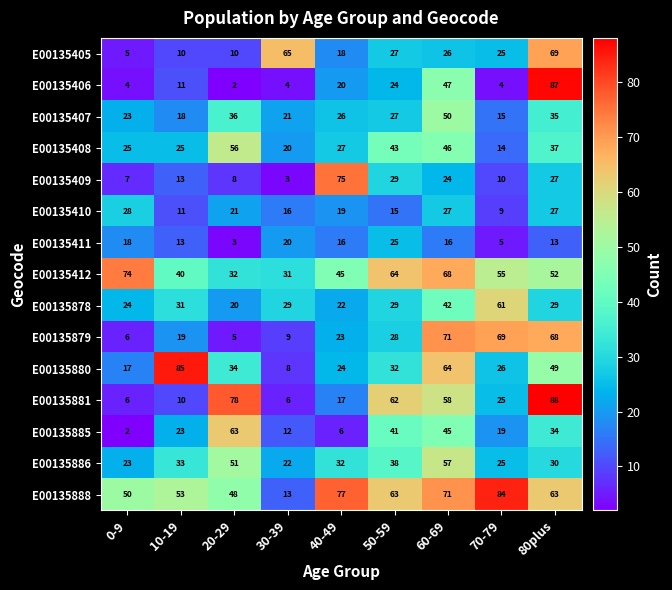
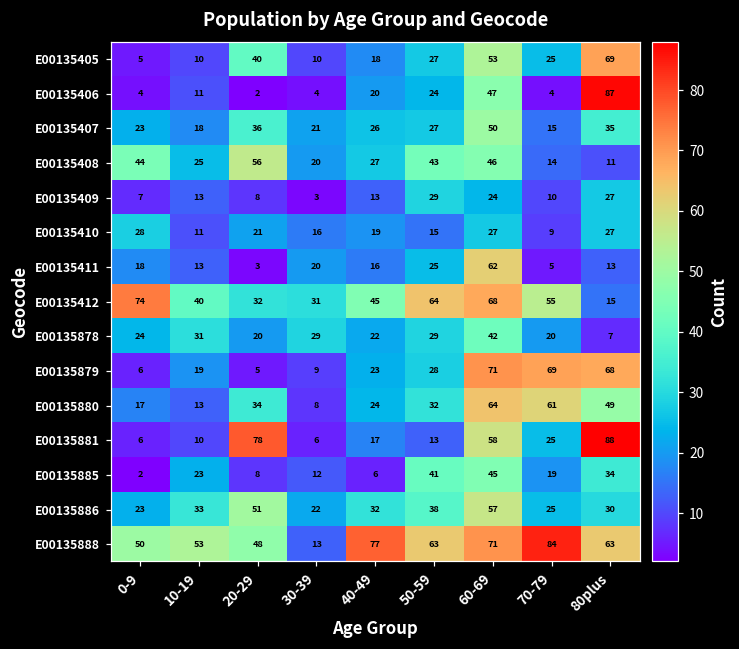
  {
    "E00135405": {
      "0-9": 5,
      "10-19": 10,
-     "20-29": 10,
-     "30-39": 65,
+     "20-29": 40,
+     "30-39": 10,
      "40-49": 18,
      "50-59": 27,
-     "60-69": 26,
+     "60-69": 53,
      "70-79": 25,
      "80plus": 69
    },
    "E00135406": {
      "0-9": 4,
      "10-19": 11,
      "20-29": 2,
      "30-39": 4,
      "40-49": 20,
      "50-59": 24,
      "60-69": 47,
      "70-79": 4,
      "80plus": 87
    },
    "E00135407": {
      "0-9": 23,
      "10-19": 18,
      "20-29": 36,
      "30-39": 21,
      "40-49": 26,
      "50-59": 27,
      "60-69": 50,
      "70-79": 15,
      "80plus": 35
    },
    "E00135408": {
-     "0-9": 25,
+     "0-9": 44,
      "10-19": 25,
      "20-29": 56,
      "30-39": 20,
      "40-49": 27,
      "50-59": 43,
      "60-69": 46,
      "70-79": 14,
-     "80plus": 37
+     "80plus": 11
    },
    "E00135409": {
      "0-9": 7,
      "10-19": 13,
      "20-29": 8,
      "30-39": 3,
-     "40-49": 75,
+     "40-49": 13,
      "50-59": 29,
      "60-69": 24,
      "70-79": 10,
      "80plus": 27
    },
    "E00135410": {
      "0-9": 28,
      "10-19": 11,
      "20-29": 21,
      "30-39": 16,
      "40-49": 19,
      "50-59": 15,
      "60-69": 27,
      "70-79": 9,
      "80plus": 27
    },
    "E00135411": {
      "0-9": 18,
      "10-19": 13,
      "20-29": 3,
      "30-39": 20,
      "40-49": 16,
      "50-59": 25,
-     "60-69": 16,
+     "60-69": 62,
      "70-79": 5,
      "80plus": 13
    },
    "E00135412": {
      "0-9": 74,
      "10-19": 40,
      "20-29": 32,
      "30-39": 31,
      "40-49": 45,
      "50-59": 64,
      "60-69": 68,
      "70-79": 55,
-     "80plus": 52
+     "80plus": 15
    },
    "E00135878": {
      "0-9": 24,
      "10-19": 31,
      "20-29": 20,
      "30-39": 29,
      "40-49": 22,
      "50-59": 29,
      "60-69": 42,
-     "70-79": 61,
-     "80plus": 29
+     "70-79": 20,
+     "80plus": 7
    },
    "E00135879": {
      "0-9": 6,
      "10-19": 19,
      "20-29": 5,
      "30-39": 9,
      "40-49": 23,
      "50-59": 28,
      "60-69": 71,
      "70-79": 69,
      "80plus": 68
    },
    "E00135880": {
      "0-9": 17,
-     "10-19": 85,
+     "10-19": 13,
      "20-29": 34,
      "30-39": 8,
      "40-49": 24,
      "50-59": 32,
      "60-69": 64,
-     "70-79": 26,
+     "70-79": 61,
      "80plus": 49
    },
    "E00135881": {
      "0-9": 6,
      "10-19": 10,
      "20-29": 78,
      "30-39": 6,
      "40-49": 17,
-     "50-59": 62,
+     "50-59": 13,
      "60-69": 58,
      "70-79": 25,
      "80plus": 88
    },
    "E00135885": {
      "0-9": 2,
      "10-19": 23,
-     "20-29": 63,
+     "20-29": 8,
      "30-39": 12,
      "40-49": 6,
      "50-59": 41,
      "60-69": 45,
      "70-79": 19,
      "80plus": 34
    },
    "E00135886": {
      "0-9": 23,
      "10-19": 33,
      "20-29": 51,
      "30-39": 22,
      "40-49": 32,
      "50-59": 38,
      "60-69": 57,
      "70-79": 25,
      "80plus": 30
    },
    "E00135888": {
      "0-9": 50,
      "10-19": 53,
      "20-29": 48,
      "30-39": 13,
      "40-49": 77,
      "50-59": 63,
      "60-69": 71,
      "70-79": 84,
      "80plus": 63
    }
  }
